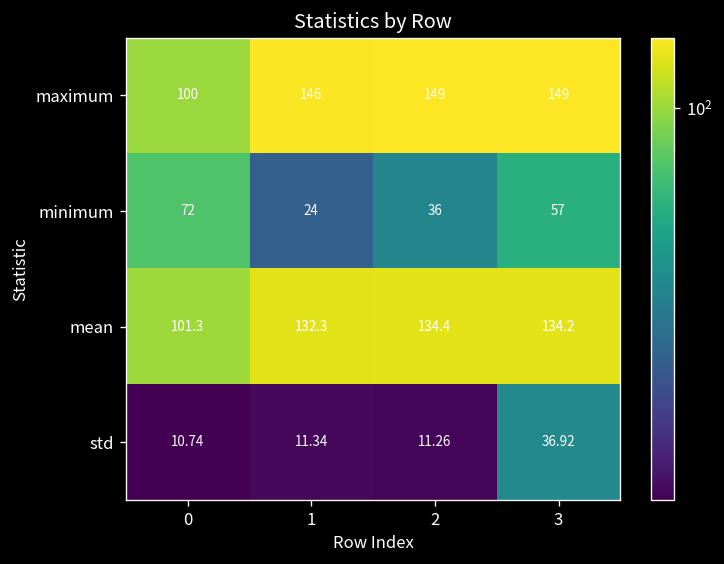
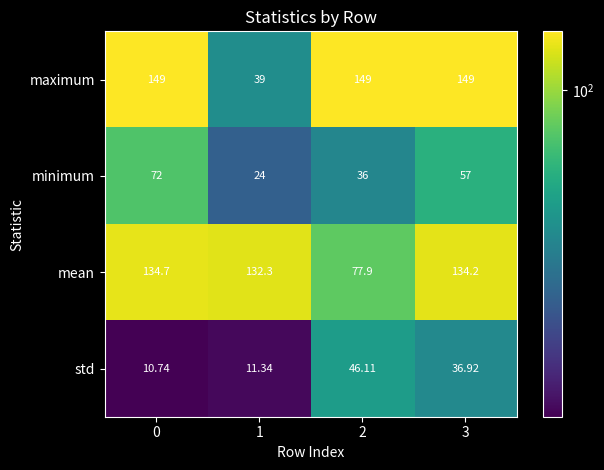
  {
    "maximum": {
-     "0": 100,
-     "1": 146,
+     "0": 149,
+     "1": 39,
      "2": 149,
      "3": 149
    },
    "minimum": {
      "0": 72,
      "1": 24,
      "2": 36,
      "3": 57
    },
    "mean": {
-     "0": 101.3,
+     "0": 134.7,
      "1": 132.3,
-     "2": 134.4,
+     "2": 77.9,
      "3": 134.2
    },
    "std": {
      "0": 10.74,
      "1": 11.34,
-     "2": 11.26,
+     "2": 46.11,
      "3": 36.92
    }
  }
